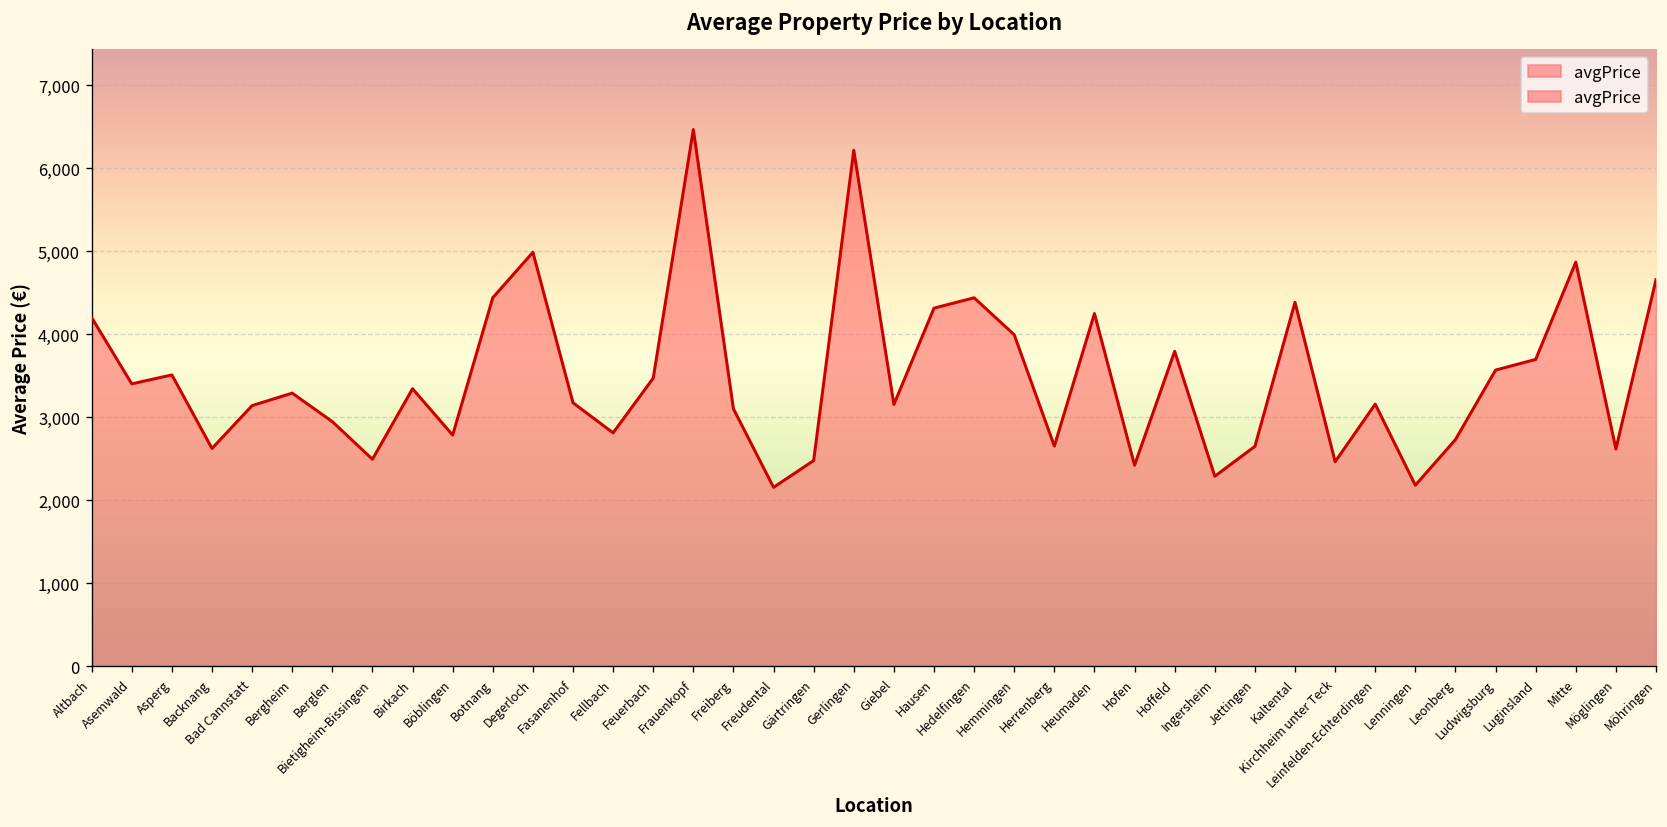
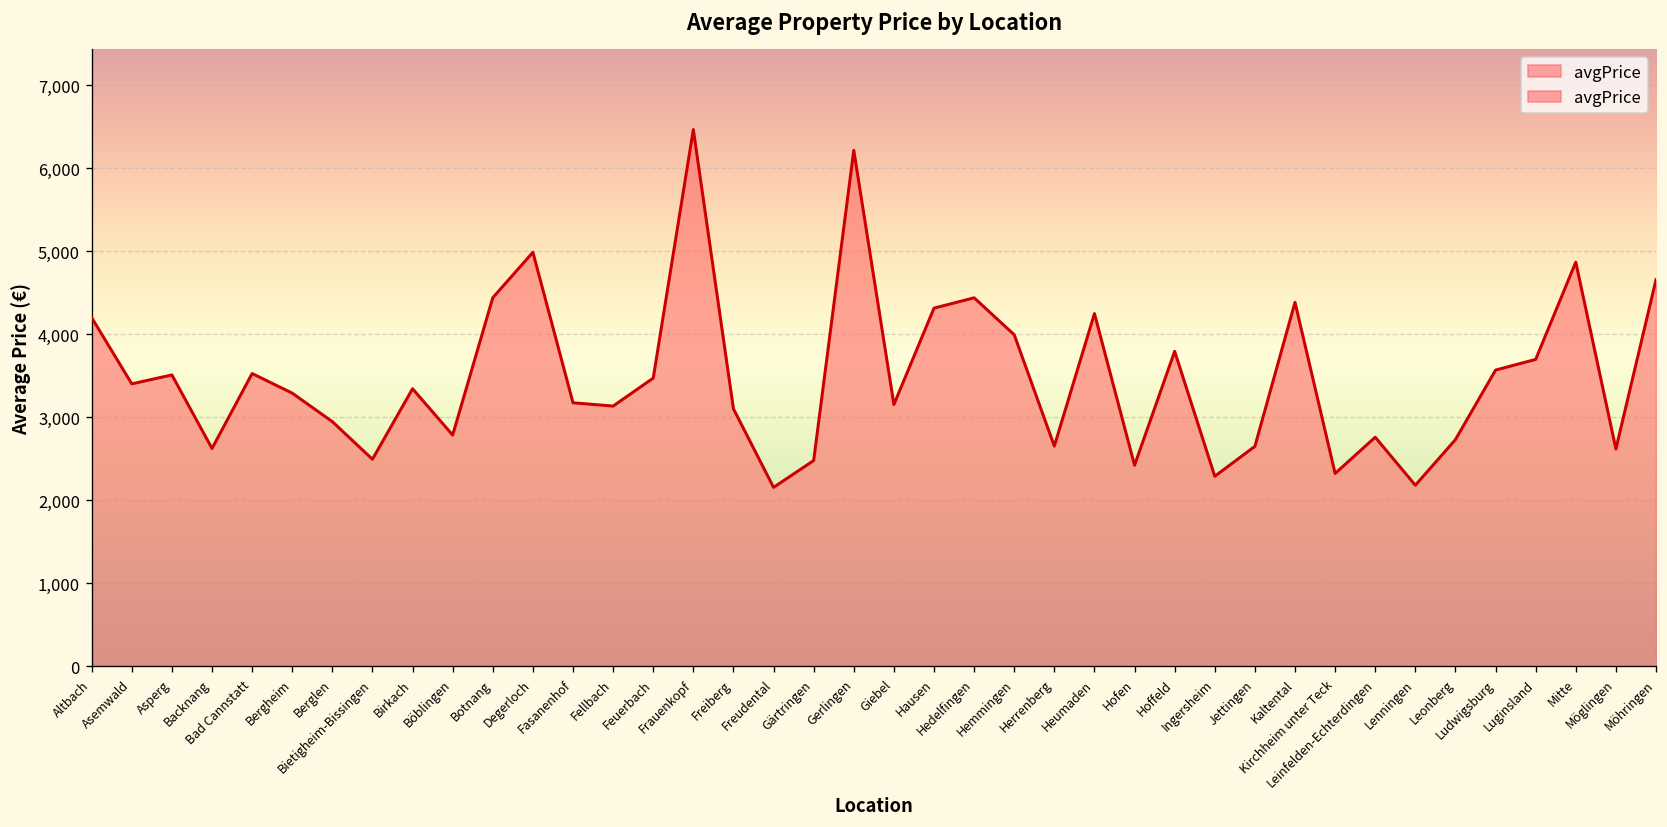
  {
    "Altbach": "4,200",
    "Asemwald": "3,400",
    "Asperg": "3,500",
    "Backnang": "2,600",
-   "Bad Cannstatt": "3,100",
+   "Bad Cannstatt": "3,500",
    "Bergheim": "3,300",
    "Berglen": "2,900",
    "Bietigheim-Bissingen": "2,500",
    "Birkach": "3,300",
    "Böblingen": "2,800",
    "Botnang": "4,400",
    "Degerloch": "5,000",
    "Fasanenhof": "3,200",
-   "Fellbach": "2,800",
+   "Fellbach": "3,100",
    "Feuerbach": "3,500",
    "Frauenkopf": "6,500",
    "Freiberg": "3,100",
    "Freudental": "2,200",
    "Gärtringen": "2,500",
    "Gerlingen": "6,200",
    "Giebel": "3,200",
    "Hausen": "4,300",
    "Hedelfingen": "4,400",
    "Hemmingen": "4,000",
    "Herrenberg": "2,700",
    "Heumaden": "4,200",
    "Hofen": "2,400",
    "Hoffeld": "3,800",
    "Ingersheim": "2,300",
    "Jettingen": "2,700",
    "Kaltental": "4,400",
-   "Kirchheim unter Teck": "2,500",
-   "Leinfelden-Echterdingen": "3,200",
+   "Kirchheim unter Teck": "2,300",
+   "Leinfelden-Echterdingen": "2,800",
    "Lenningen": "2,200",
    "Leonberg": "2,700",
    "Ludwigsburg": "3,600",
    "Luginsland": "3,700",
    "Mitte": "4,900",
    "Möglingen": "2,600",
    "Möhringen": "4,700"
  }
